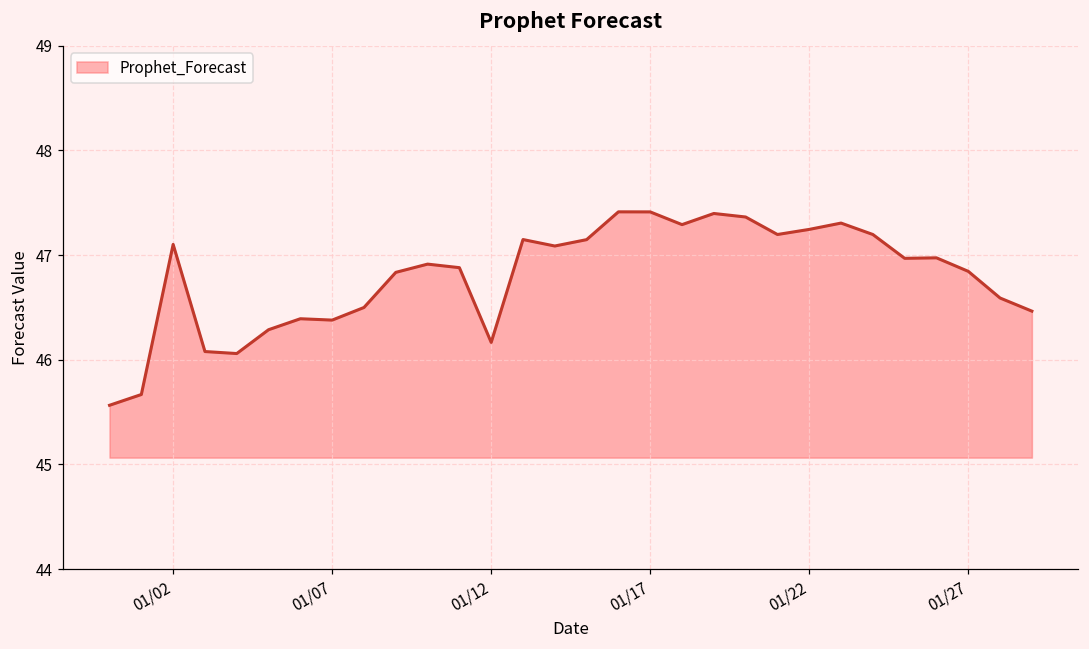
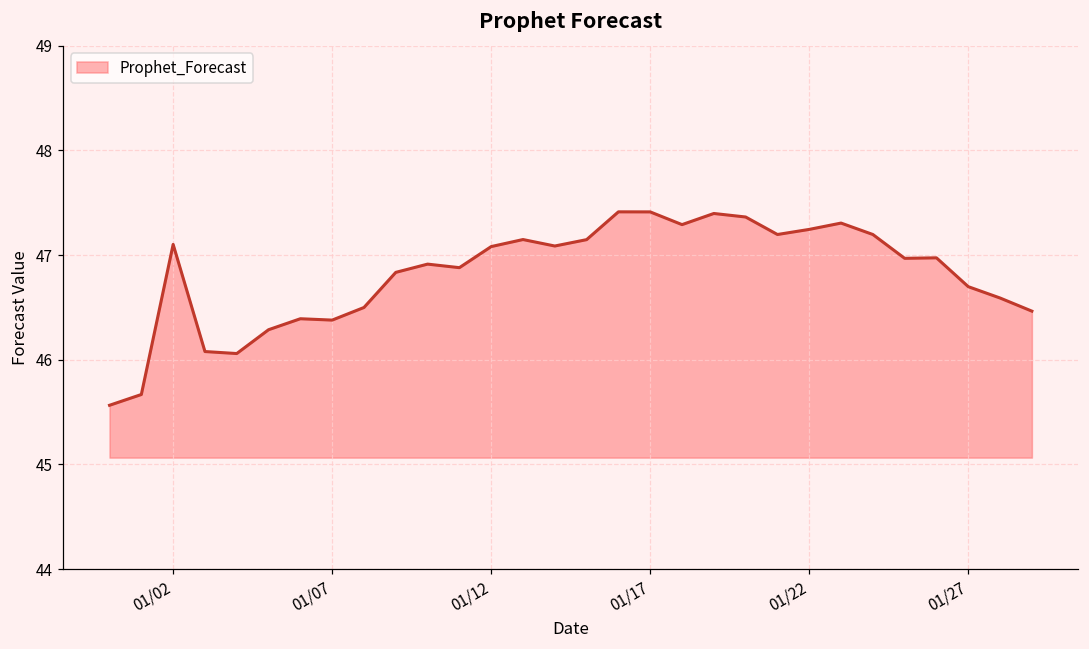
  {
    "01/02": 47.1,
    "01/07": 46.4,
-   "01/12": 46.2,
+   "01/12": 47.1,
    "01/17": 47.4,
    "01/22": 47.2,
-   "01/27": 46.8
+   "01/27": 46.7
  }
